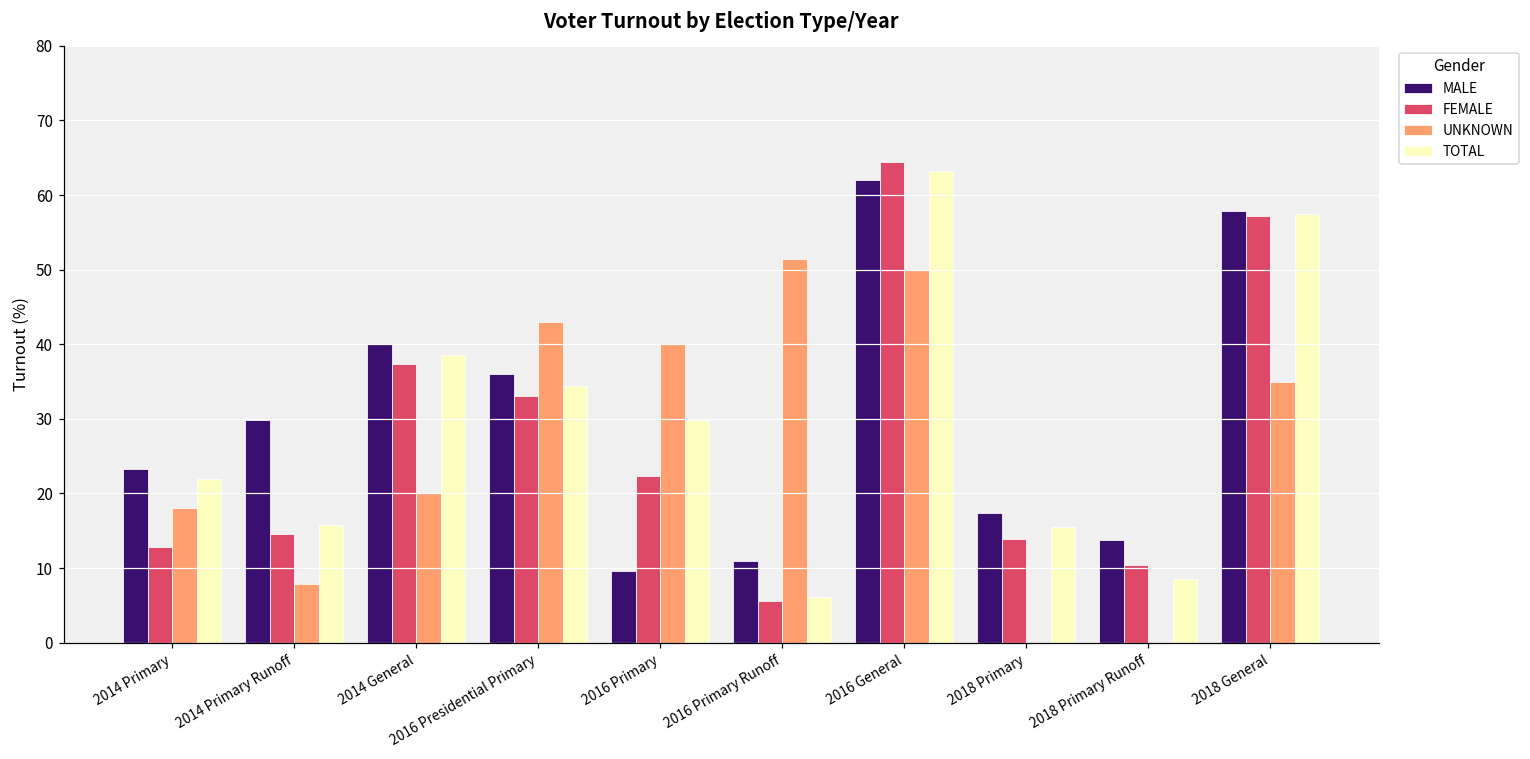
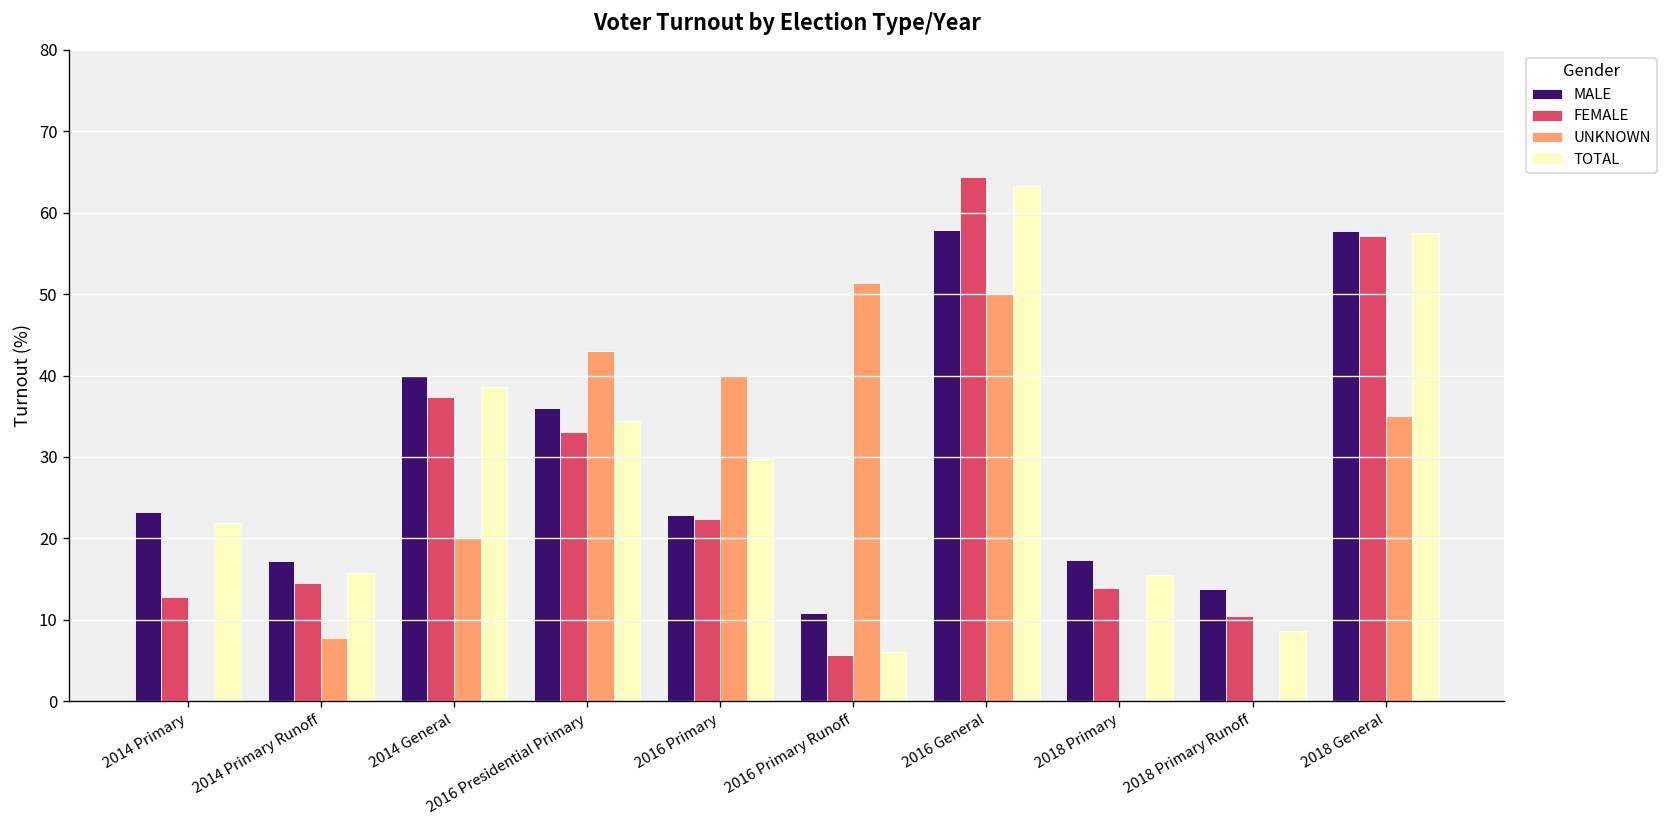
  {
    "MALE": {
      "2014 Primary": 23,
-     "2014 Primary Runoff": 30,
+     "2014 Primary Runoff": 17,
      "2014 General": 40,
      "2016 Presidential Primary": 36,
-     "2016 Primary": 10,
+     "2016 Primary": 23,
      "2016 Primary Runoff": 11,
-     "2016 General": 62,
+     "2016 General": 58,
      "2018 Primary": 17,
      "2018 Primary Runoff": 14,
      "2018 General": 58
    },
    "FEMALE": {
      "2014 Primary": 13,
      "2014 Primary Runoff": 15,
      "2014 General": 37,
      "2016 Presidential Primary": 33,
      "2016 Primary": 22,
      "2016 Primary Runoff": 6,
      "2016 General": 64,
      "2018 Primary": 14,
      "2018 Primary Runoff": 10,
      "2018 General": 57
    },
    "UNKNOWN": {
-     "2014 Primary": 18,
+     "2014 Primary": 0,
      "2014 Primary Runoff": 8,
      "2014 General": 20,
      "2016 Presidential Primary": 43,
      "2016 Primary": 40,
      "2016 Primary Runoff": 51,
      "2016 General": 50,
      "2018 Primary": 0,
      "2018 Primary Runoff": 0,
      "2018 General": 35
    },
    "TOTAL": {
      "2014 Primary": 22,
      "2014 Primary Runoff": 16,
      "2014 General": 39,
      "2016 Presidential Primary": 34,
      "2016 Primary": 30,
      "2016 Primary Runoff": 6,
      "2016 General": 63,
      "2018 Primary": 16,
      "2018 Primary Runoff": 9,
      "2018 General": 57
    }
  }
